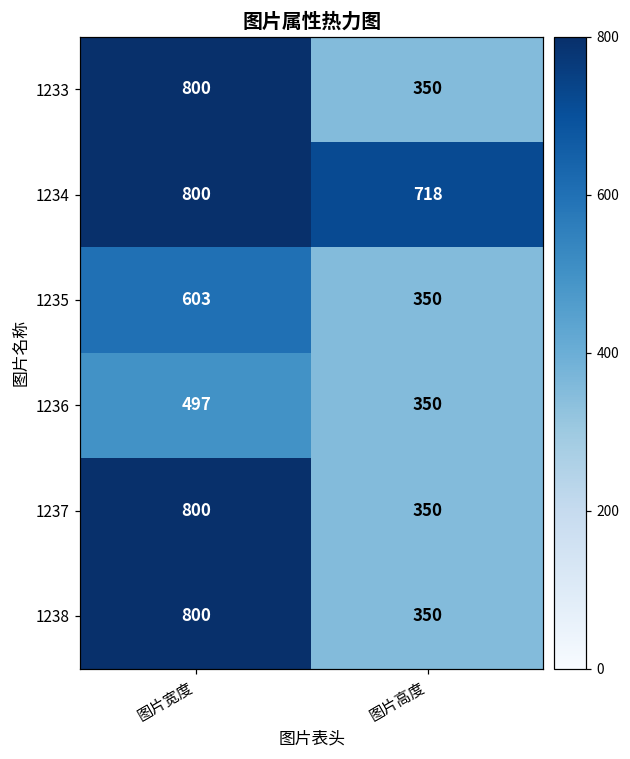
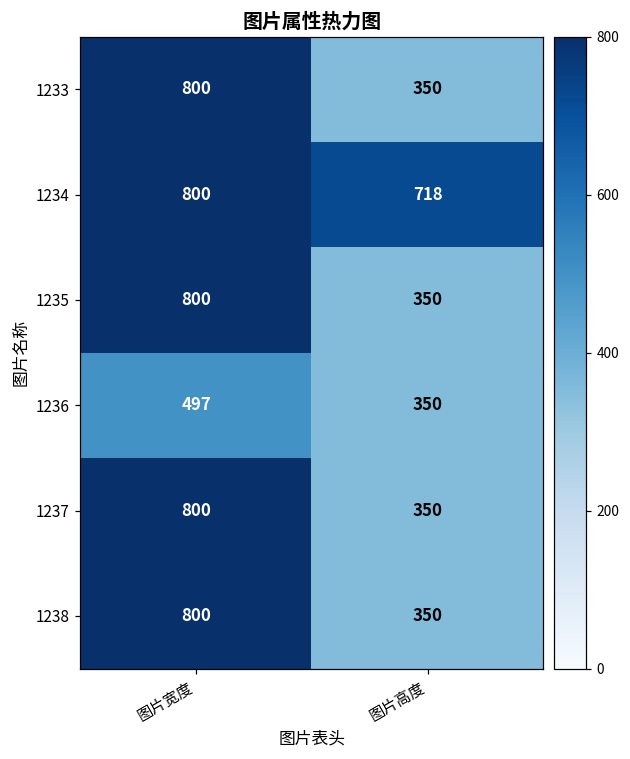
  {
    "1233": {
      "图片宽度": 800,
      "图片高度": 350
    },
    "1234": {
      "图片宽度": 800,
      "图片高度": 718
    },
    "1235": {
-     "图片宽度": 603,
+     "图片宽度": 800,
      "图片高度": 350
    },
    "1236": {
      "图片宽度": 497,
      "图片高度": 350
    },
    "1237": {
      "图片宽度": 800,
      "图片高度": 350
    },
    "1238": {
      "图片宽度": 800,
      "图片高度": 350
    }
  }
